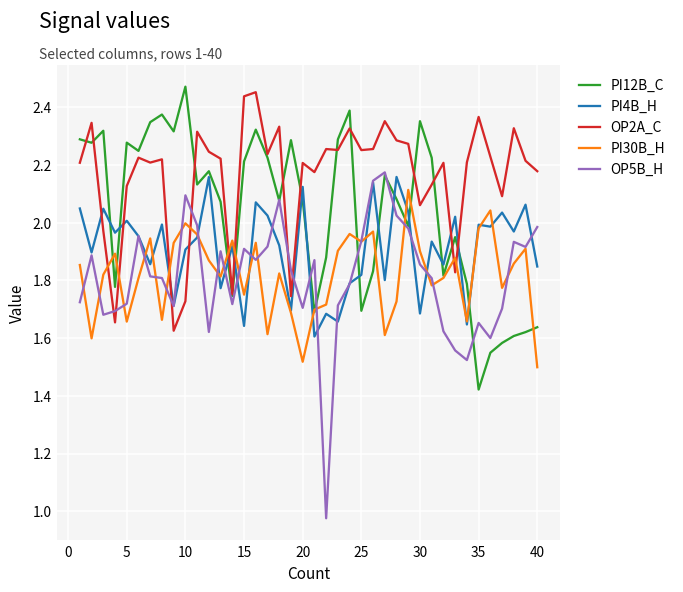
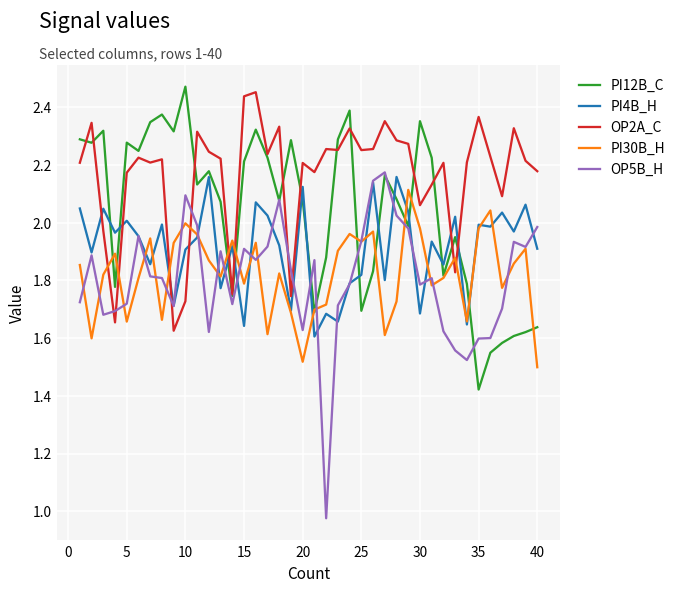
  {
    "PI12B_C": {
      "5": 2.28,
      "10": 2.47,
      "15": 2.21,
      "20": 2.08,
      "25": 1.69,
      "30": 2.35,
      "35": 1.42,
      "40": 1.64
    },
    "PI4B_H": {
      "5": 2.01,
      "10": 1.91,
      "15": 1.64,
      "20": 2.12,
      "25": 1.82,
      "30": 1.69,
      "35": 1.99,
-     "40": 1.85
+     "40": 1.91
    },
    "OP2A_C": {
-     "5": 2.13,
+     "5": 2.17,
      "10": 1.73,
      "15": 2.44,
      "20": 2.21,
      "25": 2.25,
      "30": 2.06,
      "35": 2.37,
      "40": 2.18
    },
    "PI30B_H": {
      "5": 1.66,
      "10": 2.00,
-     "15": 1.75,
+     "15": 1.79,
      "20": 1.52,
-     "30": 1.90,
+     "30": 1.98,
      "35": 1.98,
      "40": 1.50
    },
    "OP5B_H": {
      "5": 1.72,
      "10": 2.09,
      "15": 1.91,
-     "20": 1.70,
-     "30": 1.86,
-     "35": 1.65,
+     "20": 1.63,
+     "30": 1.79,
+     "35": 1.60,
      "40": 1.98
    }
  }
